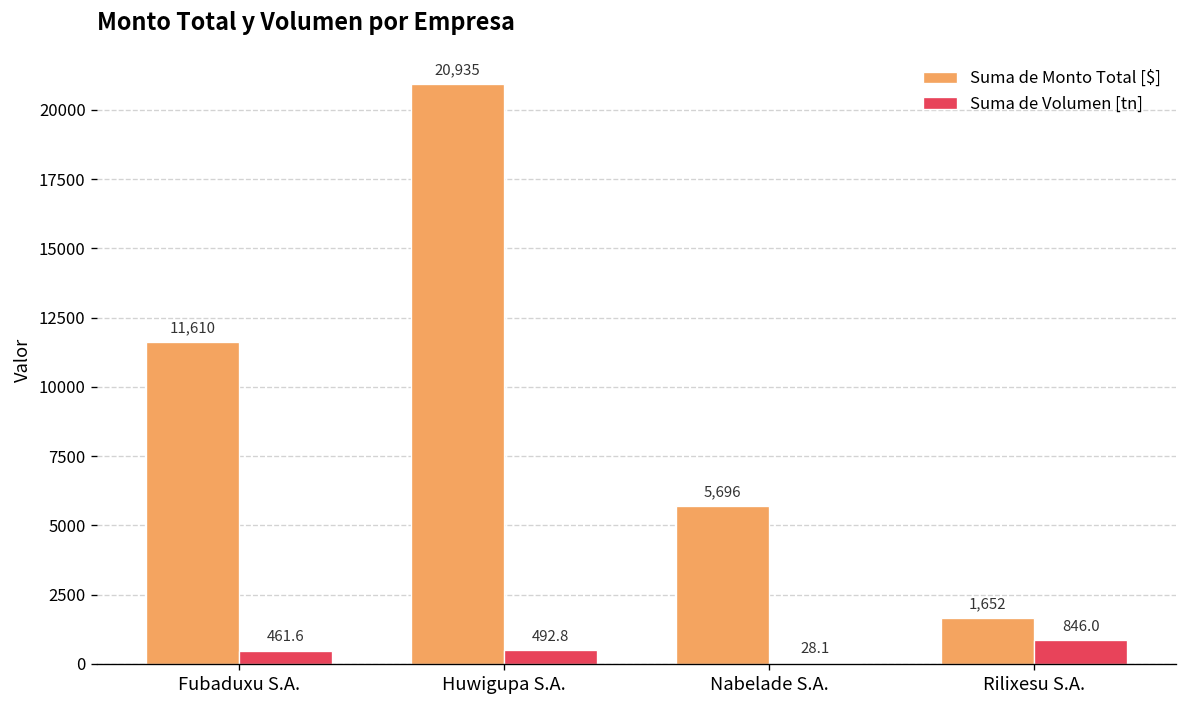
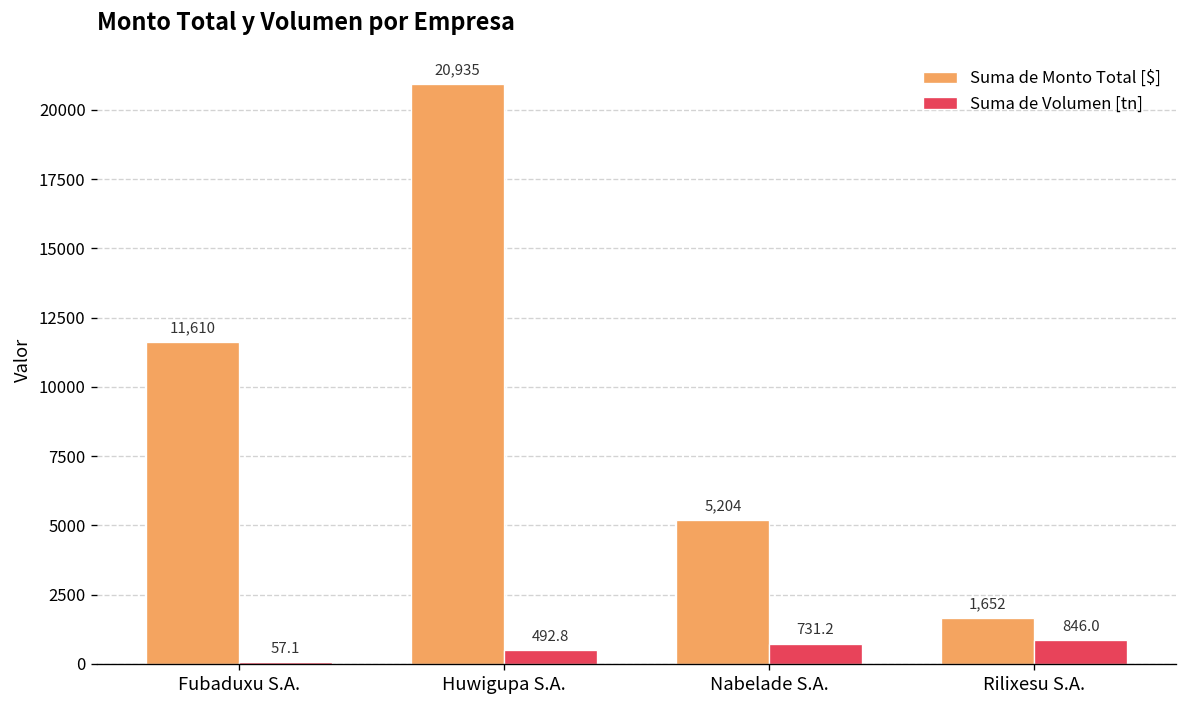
  {
    "Suma de Monto Total [$]": {
      "Fubaduxu S.A.": "11,610",
      "Huwigupa S.A.": "20,935",
-     "Nabelade S.A.": "5,696",
+     "Nabelade S.A.": "5,204",
      "Rilixesu S.A.": "1,652"
    },
    "Suma de Volumen [tn]": {
-     "Fubaduxu S.A.": "461.6",
+     "Fubaduxu S.A.": "57.1",
      "Huwigupa S.A.": "492.8",
-     "Nabelade S.A.": "28.1",
+     "Nabelade S.A.": "731.2",
      "Rilixesu S.A.": "846.0"
    }
  }
